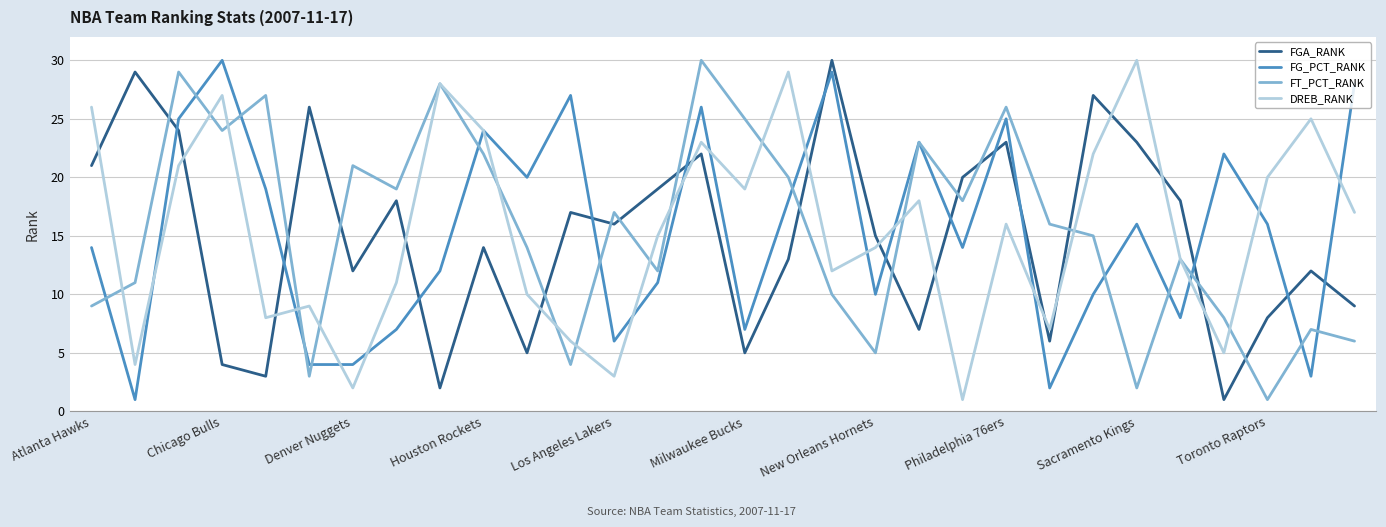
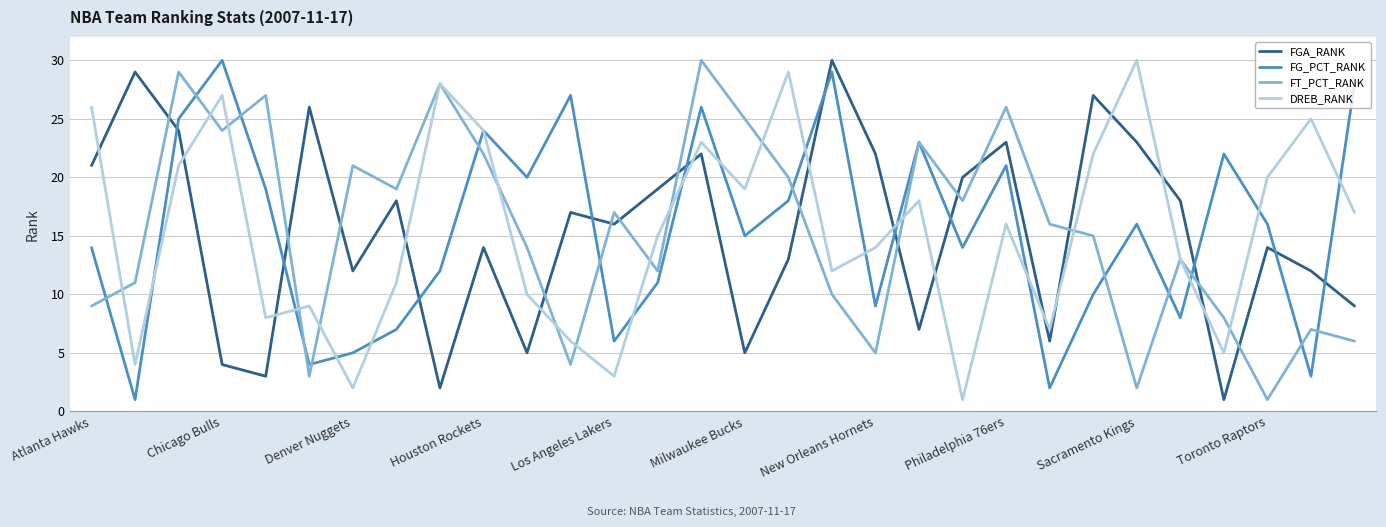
  {
    "FGA_RANK": {
      "Atlanta Hawks": 21,
      "Chicago Bulls": 4,
      "Denver Nuggets": 12,
      "Houston Rockets": 14,
      "Los Angeles Lakers": 16,
      "Milwaukee Bucks": 5,
-     "New Orleans Hornets": 15,
+     "New Orleans Hornets": 22,
      "Philadelphia 76ers": 23,
      "Sacramento Kings": 23,
-     "Toronto Raptors": 8
+     "Toronto Raptors": 14
    },
    "FG_PCT_RANK": {
      "Atlanta Hawks": 14,
      "Chicago Bulls": 30,
-     "Denver Nuggets": 4,
+     "Denver Nuggets": 5,
      "Los Angeles Lakers": 6,
-     "Milwaukee Bucks": 7,
-     "New Orleans Hornets": 10,
-     "Philadelphia 76ers": 25,
+     "Milwaukee Bucks": 15,
+     "New Orleans Hornets": 9,
+     "Philadelphia 76ers": 21,
      "Sacramento Kings": 16,
      "Toronto Raptors": 16
    }
  }
